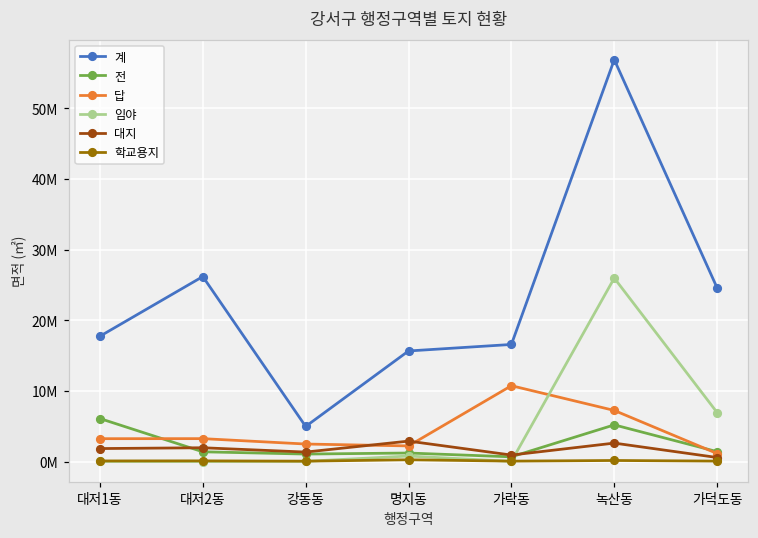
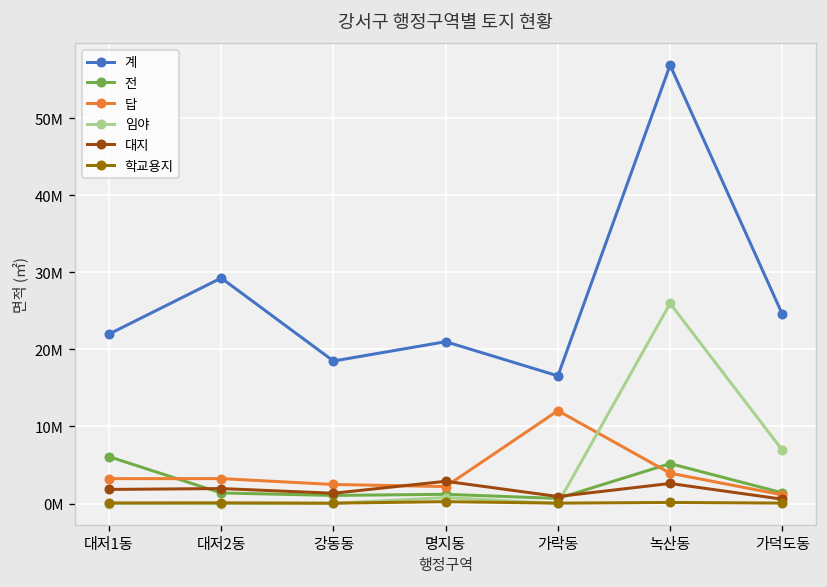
  {
    "계": {
-     "대저1동": 18000000,
-     "대저2동": 26000000,
-     "강동동": 5000000,
-     "명지동": 16000000,
+     "대저1동": 22000000,
+     "대저2동": 29000000,
+     "강동동": 18000000,
+     "명지동": 21000000,
      "가락동": 17000000,
      "녹산동": 57000000,
      "가덕도동": 25000000
    },
    "전": {
      "대저1동": 6000000,
      "대저2동": 1000000,
      "명지동": 1000000,
      "녹산동": 5000000
    },
    "답": {
      "대저1동": 3000000,
      "대저2동": 3000000,
      "강동동": 2000000,
      "명지동": 2000000,
-     "가락동": 11000000,
-     "녹산동": 7000000
+     "가락동": 12000000,
+     "녹산동": 4000000
    },
    "임야": {
      "명지동": 1000000,
      "녹산동": 26000000,
      "가덕도동": 7000000
    }
  }
